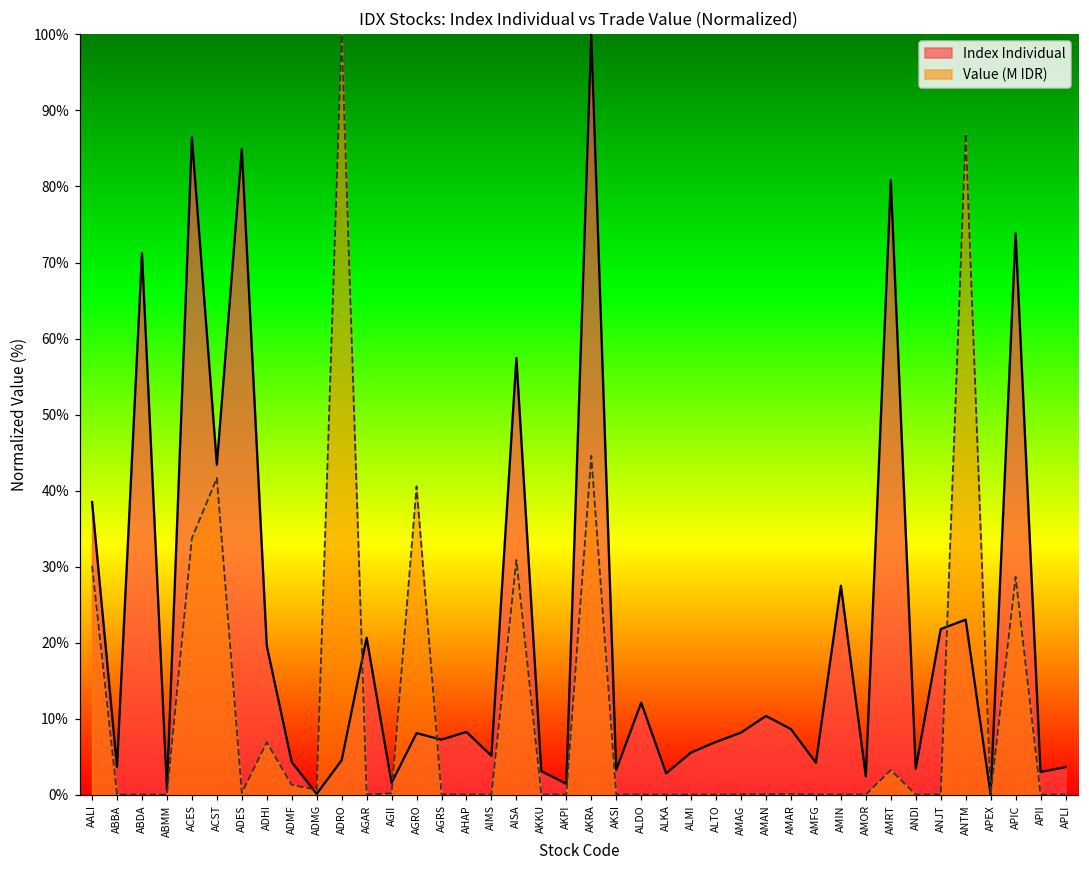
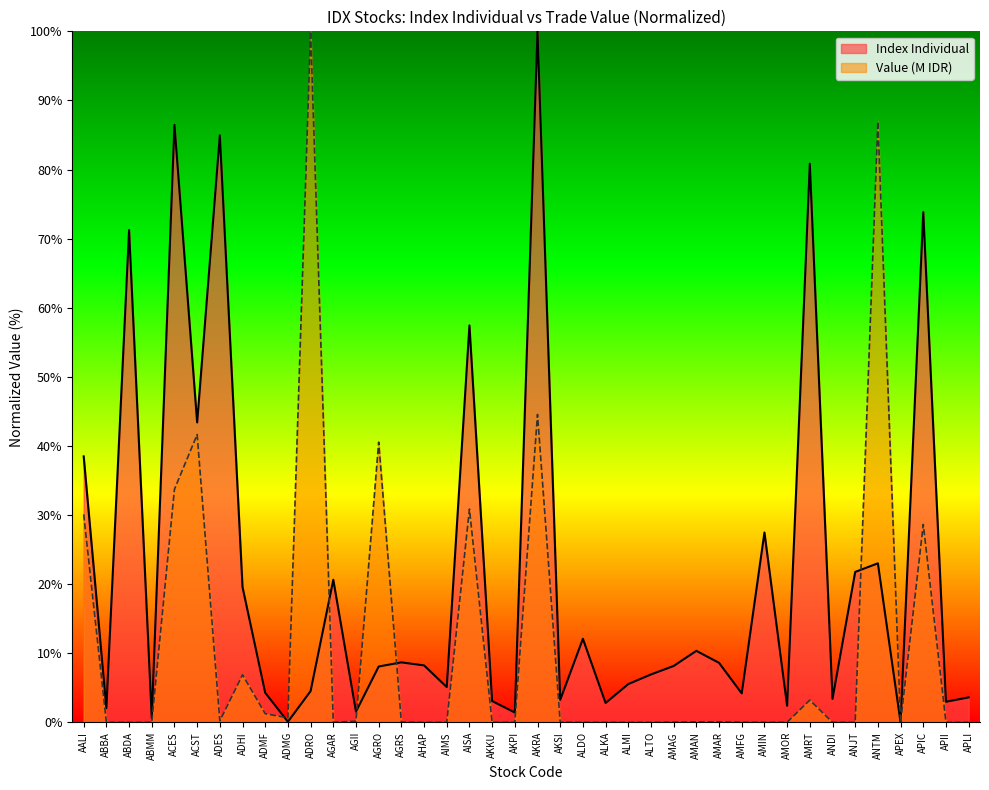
  {
    "Index Individual": {
      "AALI": "38%",
-     "ABBA": "4%",
+     "ABBA": "2%",
      "ABDA": "71%",
      "ABMM": "1%",
      "ACES": "86%",
      "ACST": "43%",
      "ADES": "85%",
      "ADHI": "20%",
      "ADMF": "4%",
      "ADMG": "0%",
      "ADRO": "5%",
      "AGAR": "21%",
      "AGII": "2%",
      "AGRO": "8%",
-     "AGRS": "7%",
+     "AGRS": "9%",
      "AHAP": "8%",
      "AIMS": "5%",
      "AISA": "57%",
      "AKKU": "3%",
      "AKPI": "1%",
      "AKRA": "100%",
      "AKSI": "3%",
      "ALDO": "12%",
      "ALKA": "3%",
      "ALMI": "6%",
      "ALTO": "7%",
      "AMAG": "8%",
      "AMAN": "10%",
      "AMAR": "9%",
      "AMFG": "4%",
      "AMIN": "27%",
      "AMOR": "2%",
      "AMRT": "81%",
      "ANDI": "3%",
      "ANJT": "22%",
      "ANTM": "23%",
      "APIC": "74%",
      "APII": "3%",
      "APLI": "4%"
    },
    "Value (M IDR)": {
      "AALI": "30%",
      "ABBA": "0%",
      "ABDA": "0%",
      "ABMM": "0%",
      "ACES": "34%",
      "ACST": "42%",
      "ADES": "0%",
      "ADHI": "7%",
      "ADMF": "1%",
      "ADMG": "1%",
      "ADRO": "100%",
      "AGAR": "0%",
      "AGII": "0%",
      "AGRO": "41%",
      "AGRS": "0%",
      "AHAP": "0%",
      "AIMS": "0%",
      "AISA": "31%",
      "AKKU": "0%",
      "AKPI": "0%",
      "AKRA": "45%",
      "AKSI": "0%",
      "ALDO": "0%",
      "ALKA": "0%",
      "ALMI": "0%",
      "ALTO": "0%",
      "AMAG": "0%",
      "AMAN": "0%",
      "AMAR": "0%",
      "AMFG": "0%",
      "AMIN": "0%",
      "AMOR": "0%",
      "AMRT": "3%",
      "ANDI": "0%",
      "ANJT": "0%",
      "ANTM": "87%",
      "APIC": "29%",
      "APII": "0%",
      "APLI": "0%"
    }
  }
